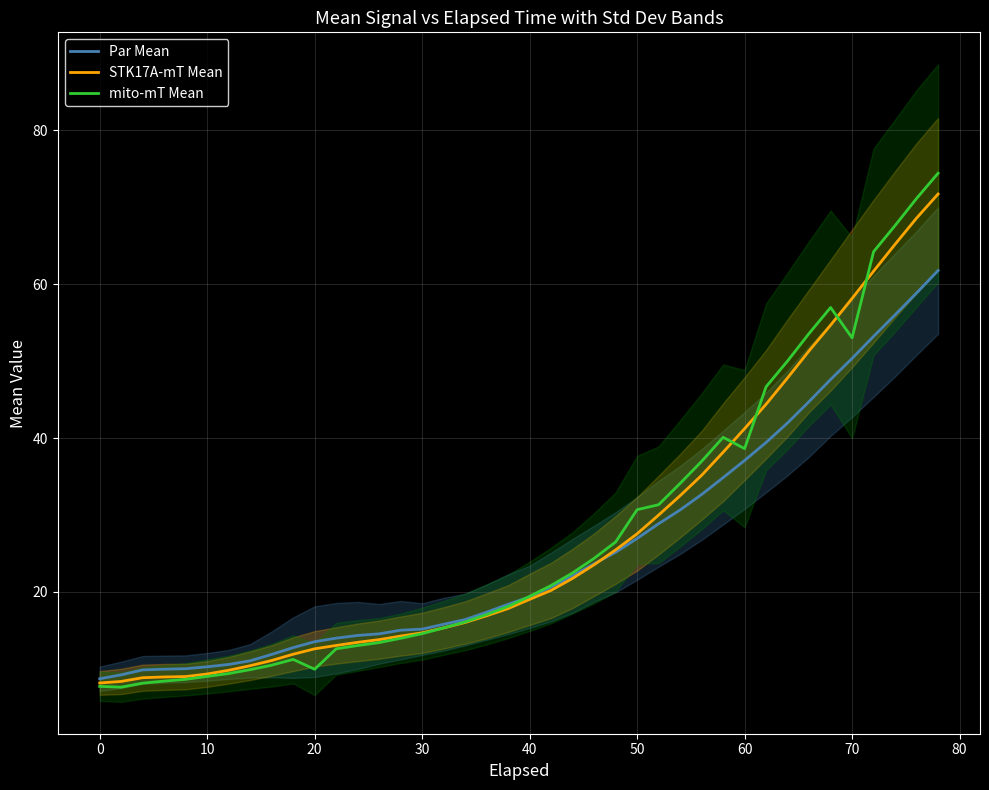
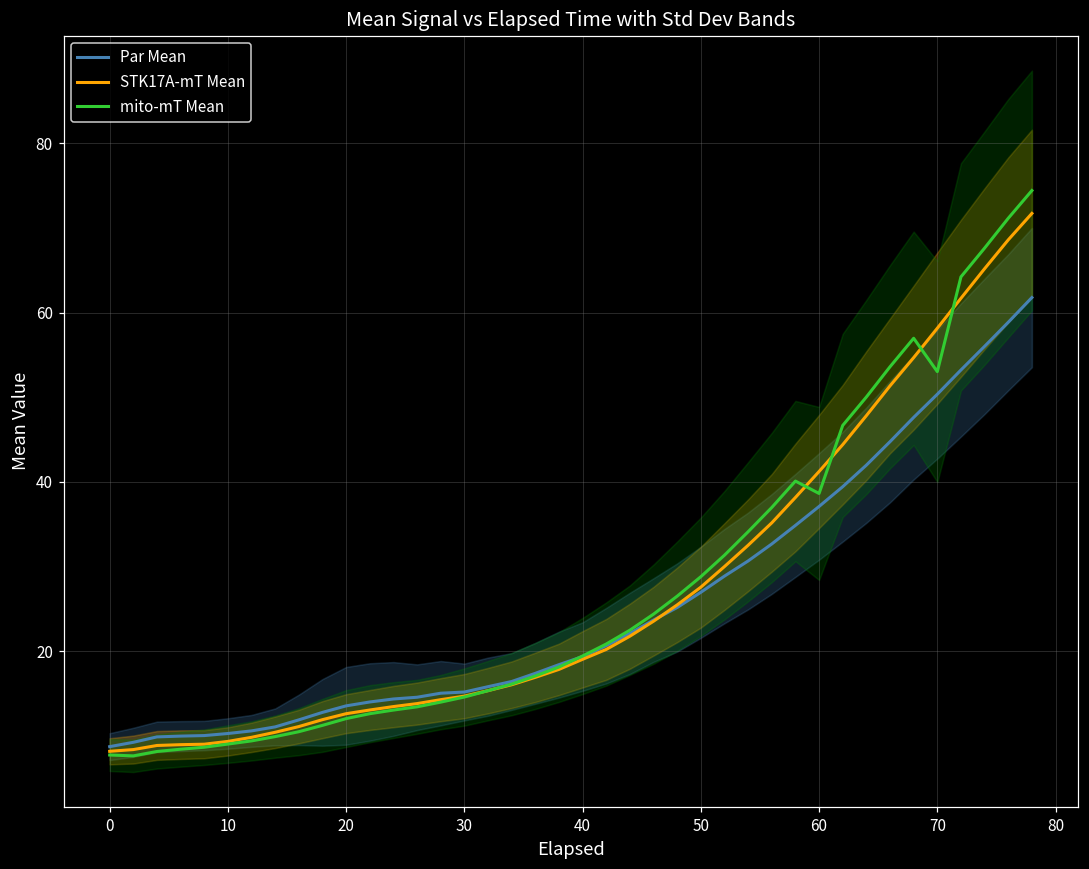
  {
    "mito-mT Mean": {
      "0": 8,
-     "20": 10,
-     "50": 31,
+     "20": 12,
+     "50": 29,
      "60": 39,
      "70": 53
    }
  }
